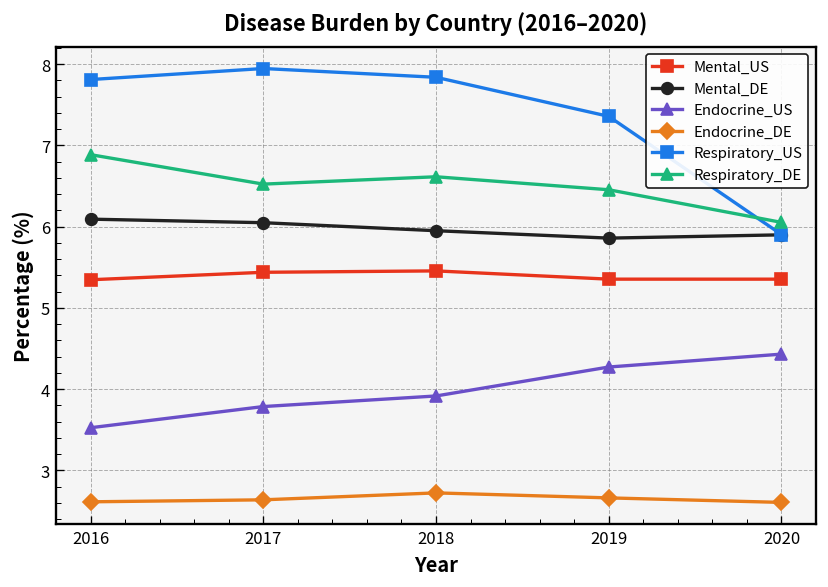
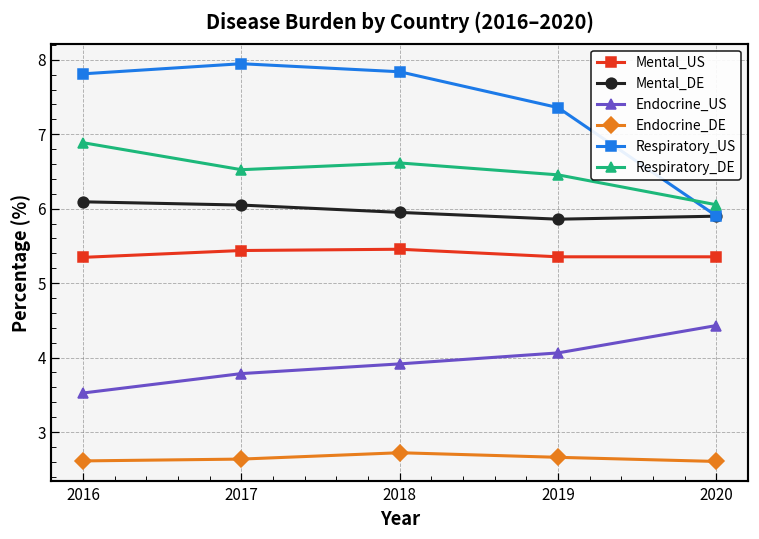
  {
    "Mental_US": {
      "2016": 5.3,
      "2017": 5.4,
      "2018": 5.5,
      "2019": 5.4,
      "2020": 5.4
    },
    "Mental_DE": {
      "2016": 6.1,
      "2017": 6.0,
      "2018": 5.9,
      "2019": 5.9
    },
    "Endocrine_US": {
      "2016": 3.5,
      "2017": 3.8,
      "2018": 3.9,
-     "2019": 4.3,
+     "2019": 4.1,
      "2020": 4.4
    },
    "Endocrine_DE": {
      "2016": 2.6,
      "2017": 2.6,
      "2018": 2.7,
      "2019": 2.7,
      "2020": 2.6
    },
    "Respiratory_US": {
      "2016": 7.8,
      "2017": 7.9,
      "2018": 7.8,
      "2019": 7.4
    },
    "Respiratory_DE": {
      "2016": 6.9,
      "2017": 6.5,
      "2018": 6.6,
      "2019": 6.5,
      "2020": 6.1
    }
  }
